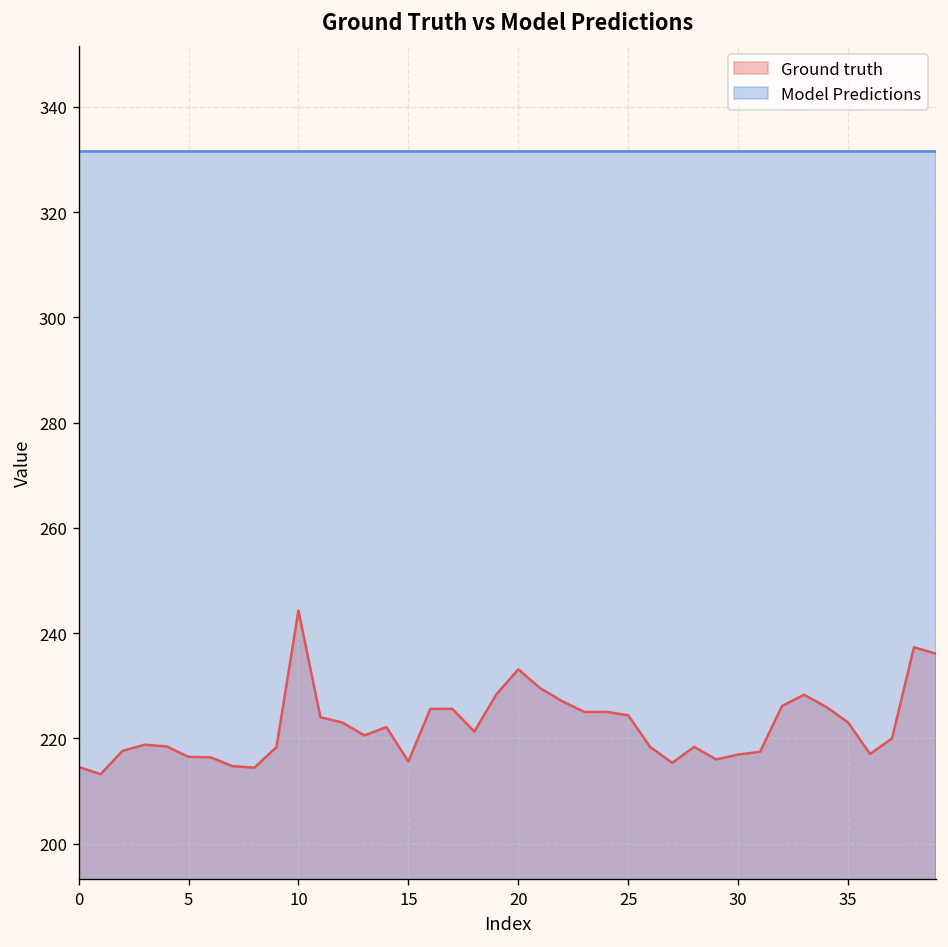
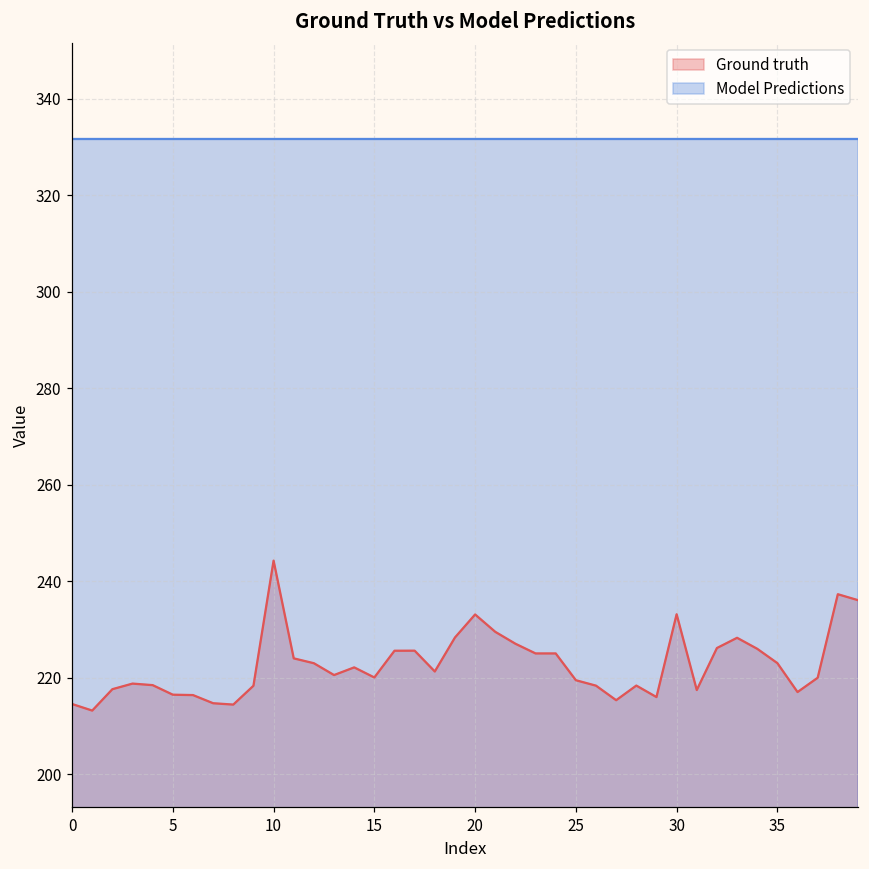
  {
    "Ground truth": {
      "0": 215,
      "5": 217,
      "10": 244,
-     "15": 216,
+     "15": 220,
      "20": 233,
-     "25": 224,
-     "30": 217,
+     "25": 220,
+     "30": 233,
      "35": 223
    },
    "Model Predictions": {
      "0": 332,
      "5": 332,
      "10": 332,
      "15": 332,
      "20": 332,
      "25": 332,
      "30": 332,
      "35": 332
    }
  }
